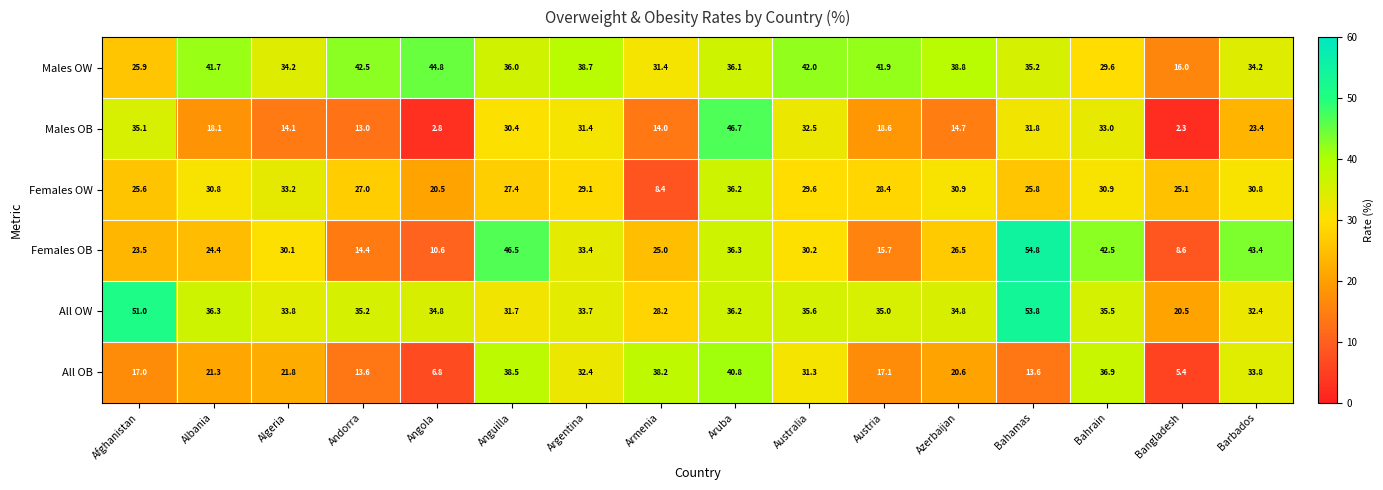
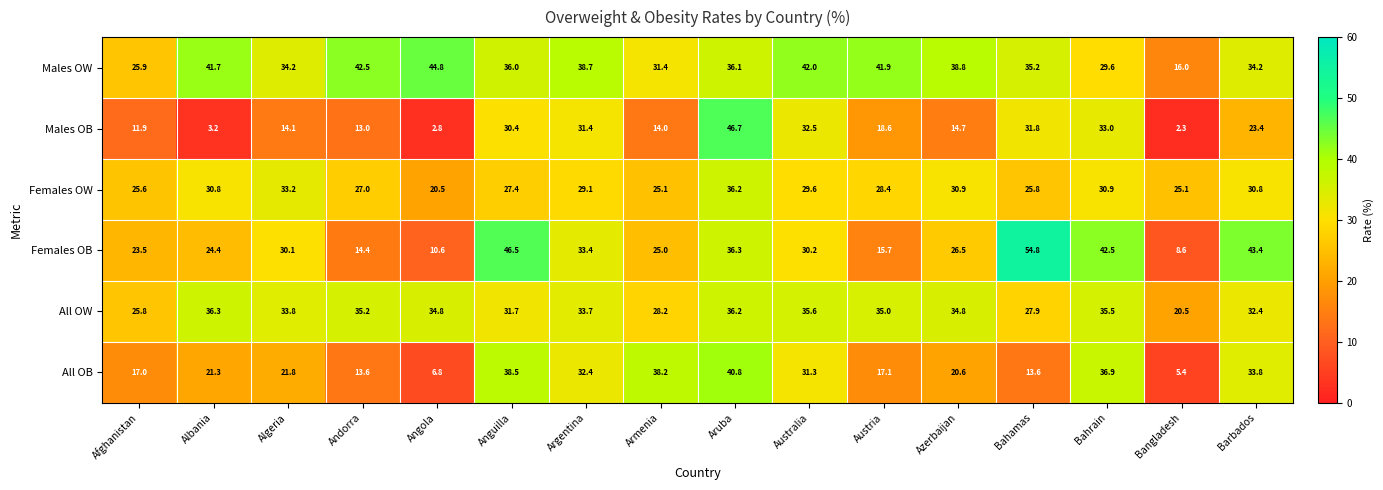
  {
    "Males OW": {
      "Afghanistan": 25.9,
      "Albania": 41.7,
      "Algeria": 34.2,
      "Andorra": 42.5,
      "Angola": 44.8,
      "Anguilla": 36.0,
      "Argentina": 38.7,
      "Armenia": 31.4,
      "Aruba": 36.1,
      "Australia": 42.0,
      "Austria": 41.9,
      "Azerbaijan": 38.8,
      "Bahamas": 35.2,
      "Bahrain": 29.6,
      "Bangladesh": 16.0,
      "Barbados": 34.2
    },
    "Males OB": {
-     "Afghanistan": 35.1,
-     "Albania": 18.1,
+     "Afghanistan": 11.9,
+     "Albania": 3.2,
      "Algeria": 14.1,
      "Andorra": 13.0,
      "Angola": 2.8,
      "Anguilla": 30.4,
      "Argentina": 31.4,
      "Armenia": 14.0,
      "Aruba": 46.7,
      "Australia": 32.5,
      "Austria": 18.6,
      "Azerbaijan": 14.7,
      "Bahamas": 31.8,
      "Bahrain": 33.0,
      "Bangladesh": 2.3,
      "Barbados": 23.4
    },
    "Females OW": {
      "Afghanistan": 25.6,
      "Albania": 30.8,
      "Algeria": 33.2,
      "Andorra": 27.0,
      "Angola": 20.5,
      "Anguilla": 27.4,
      "Argentina": 29.1,
-     "Armenia": 8.4,
+     "Armenia": 25.1,
      "Aruba": 36.2,
      "Australia": 29.6,
      "Austria": 28.4,
      "Azerbaijan": 30.9,
      "Bahamas": 25.8,
      "Bahrain": 30.9,
      "Bangladesh": 25.1,
      "Barbados": 30.8
    },
    "Females OB": {
      "Afghanistan": 23.5,
      "Albania": 24.4,
      "Algeria": 30.1,
      "Andorra": 14.4,
      "Angola": 10.6,
      "Anguilla": 46.5,
      "Argentina": 33.4,
      "Armenia": 25.0,
      "Aruba": 36.3,
      "Australia": 30.2,
      "Austria": 15.7,
      "Azerbaijan": 26.5,
      "Bahamas": 54.8,
      "Bahrain": 42.5,
      "Bangladesh": 8.6,
      "Barbados": 43.4
    },
    "All OW": {
-     "Afghanistan": 51.0,
+     "Afghanistan": 25.8,
      "Albania": 36.3,
      "Algeria": 33.8,
      "Andorra": 35.2,
      "Angola": 34.8,
      "Anguilla": 31.7,
      "Argentina": 33.7,
      "Armenia": 28.2,
      "Aruba": 36.2,
      "Australia": 35.6,
      "Austria": 35.0,
      "Azerbaijan": 34.8,
-     "Bahamas": 53.8,
+     "Bahamas": 27.9,
      "Bahrain": 35.5,
      "Bangladesh": 20.5,
      "Barbados": 32.4
    },
    "All OB": {
      "Afghanistan": 17.0,
      "Albania": 21.3,
      "Algeria": 21.8,
      "Andorra": 13.6,
      "Angola": 6.8,
      "Anguilla": 38.5,
      "Argentina": 32.4,
      "Armenia": 38.2,
      "Aruba": 40.8,
      "Australia": 31.3,
      "Austria": 17.1,
      "Azerbaijan": 20.6,
      "Bahamas": 13.6,
      "Bahrain": 36.9,
      "Bangladesh": 5.4,
      "Barbados": 33.8
    }
  }
